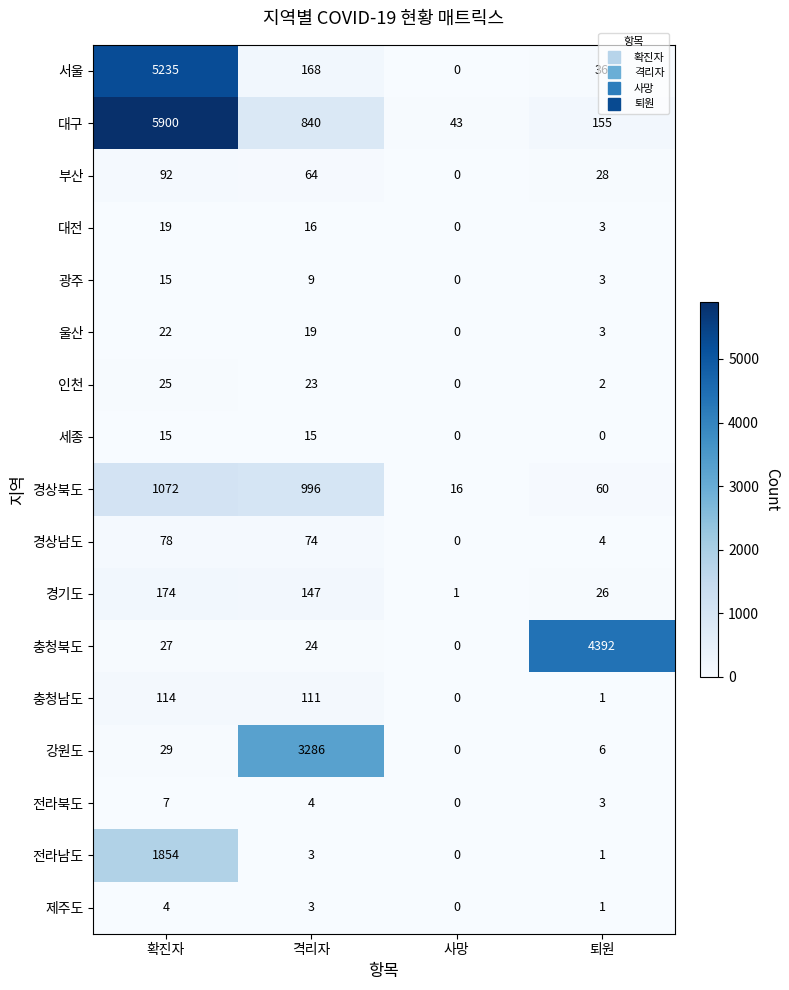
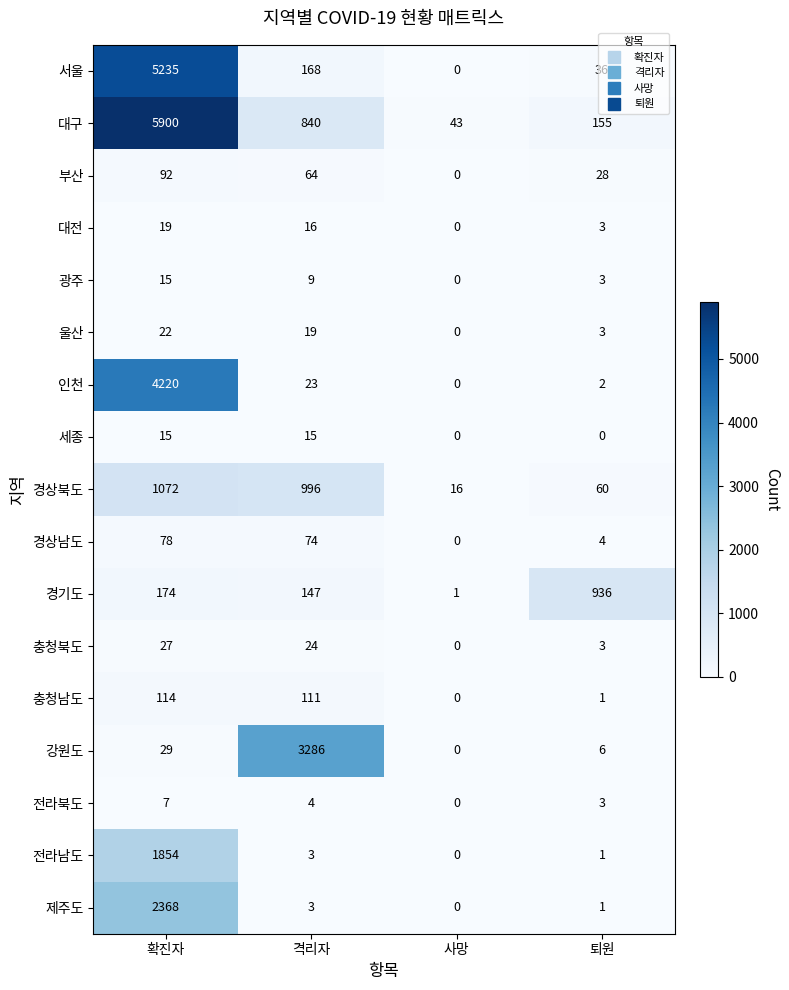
  {
    "서울": {
      "확진자": 5235,
      "격리자": 168,
      "사망": 0
    },
    "대구": {
      "확진자": 5900,
      "격리자": 840,
      "사망": 43,
      "퇴원": 155
    },
    "부산": {
      "확진자": 92,
      "격리자": 64,
      "사망": 0,
      "퇴원": 28
    },
    "대전": {
      "확진자": 19,
      "격리자": 16,
      "사망": 0,
      "퇴원": 3
    },
    "광주": {
      "확진자": 15,
      "격리자": 9,
      "사망": 0,
      "퇴원": 3
    },
    "울산": {
      "확진자": 22,
      "격리자": 19,
      "사망": 0,
      "퇴원": 3
    },
    "인천": {
-     "확진자": 25,
+     "확진자": 4220,
      "격리자": 23,
      "사망": 0,
      "퇴원": 2
    },
    "세종": {
      "확진자": 15,
      "격리자": 15,
      "사망": 0,
      "퇴원": 0
    },
    "경상북도": {
      "확진자": 1072,
      "격리자": 996,
      "사망": 16,
      "퇴원": 60
    },
    "경상남도": {
      "확진자": 78,
      "격리자": 74,
      "사망": 0,
      "퇴원": 4
    },
    "경기도": {
      "확진자": 174,
      "격리자": 147,
      "사망": 1,
-     "퇴원": 26
+     "퇴원": 936
    },
    "충청북도": {
      "확진자": 27,
      "격리자": 24,
      "사망": 0,
-     "퇴원": 4392
+     "퇴원": 3
    },
    "충청남도": {
      "확진자": 114,
      "격리자": 111,
      "사망": 0,
      "퇴원": 1
    },
    "강원도": {
      "확진자": 29,
      "격리자": 3286,
      "사망": 0,
      "퇴원": 6
    },
    "전라북도": {
      "확진자": 7,
      "격리자": 4,
      "사망": 0,
      "퇴원": 3
    },
    "전라남도": {
      "확진자": 1854,
      "격리자": 3,
      "사망": 0,
      "퇴원": 1
    },
    "제주도": {
-     "확진자": 4,
+     "확진자": 2368,
      "격리자": 3,
      "사망": 0,
      "퇴원": 1
    }
  }
